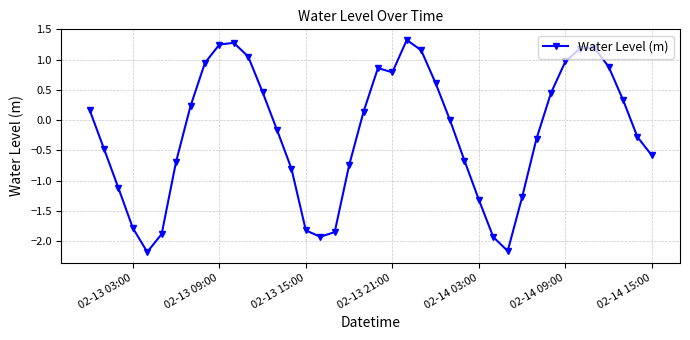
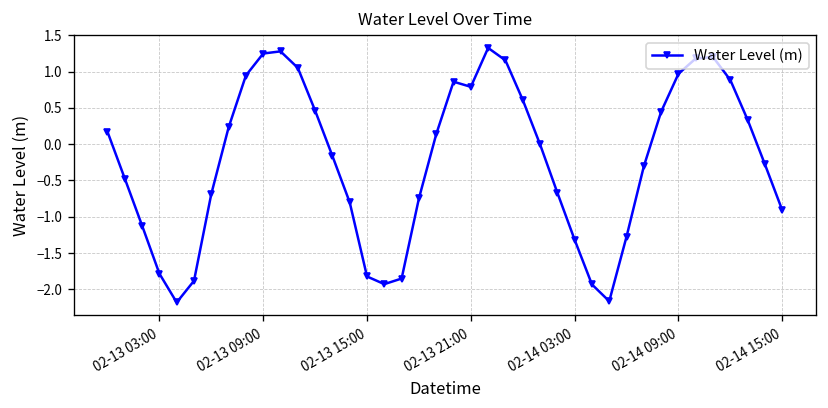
  {
    "02-13 03:00": -1.8,
    "02-13 09:00": 1.2,
    "02-13 15:00": -1.8,
    "02-13 21:00": 0.8,
    "02-14 03:00": -1.3,
    "02-14 09:00": 1.0,
-   "02-14 15:00": -0.6
+   "02-14 15:00": -0.9
  }
